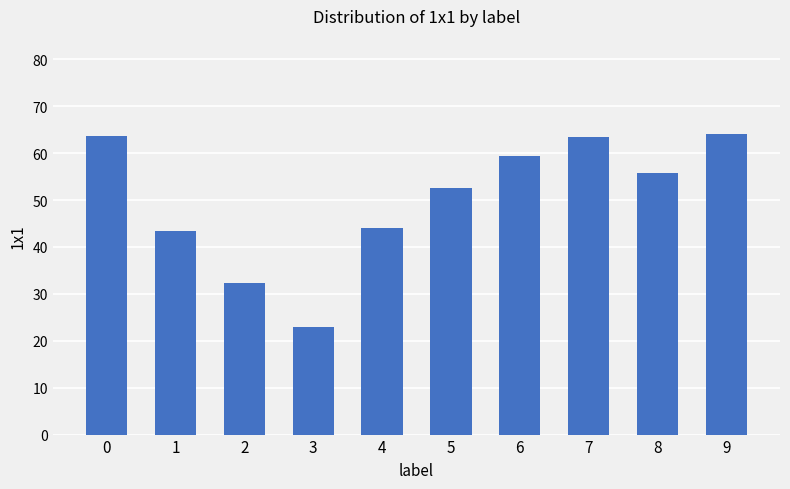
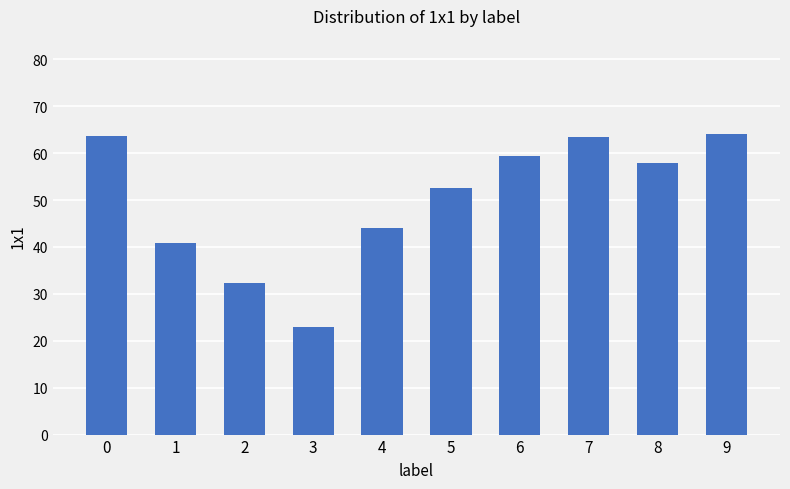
  {
    "0": 64,
-   "1": 43,
+   "1": 41,
    "2": 32,
    "3": 23,
    "4": 44,
    "5": 53,
    "6": 59,
    "7": 63,
-   "8": 56,
+   "8": 58,
    "9": 64
  }
